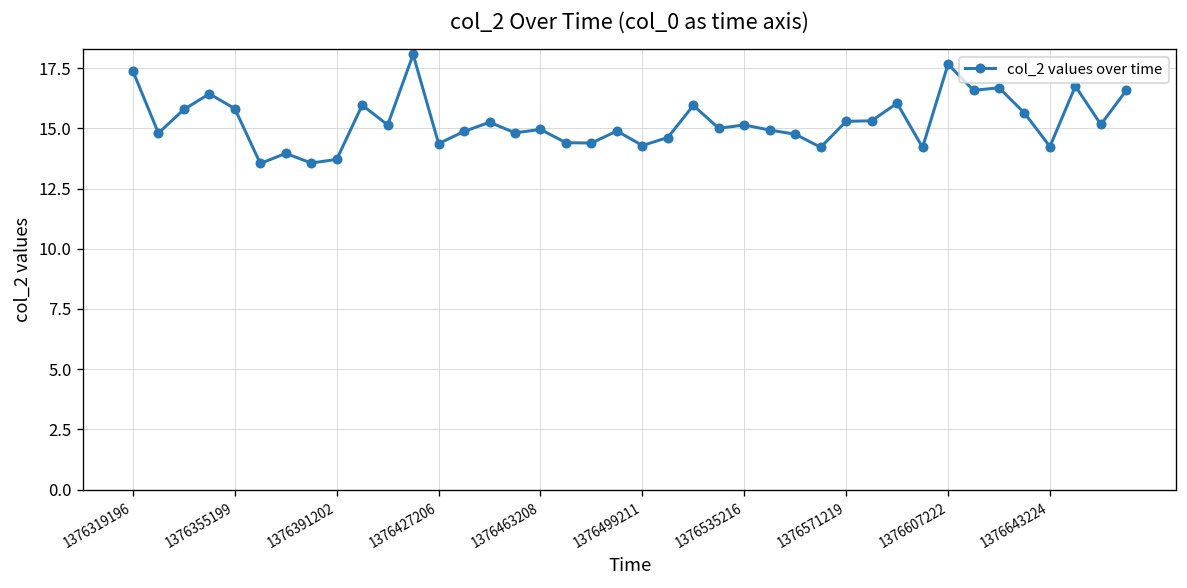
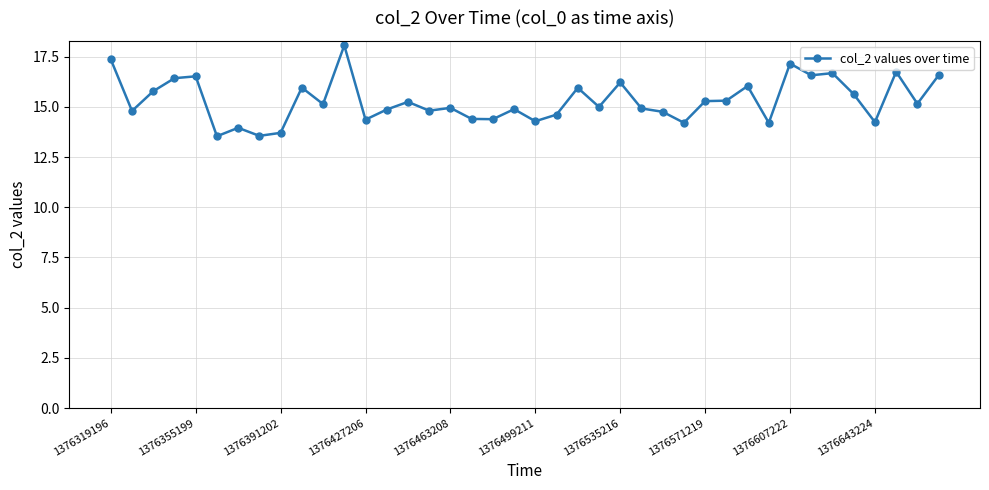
  {
    "1376319196": 17.4,
-   "1376355199": 15.8,
+   "1376355199": 16.5,
    "1376391202": 13.7,
    "1376427206": 14.4,
    "1376463208": 15.0,
    "1376499211": 14.3,
-   "1376535216": 15.1,
+   "1376535216": 16.2,
    "1376571219": 15.3,
-   "1376607222": 17.7,
+   "1376607222": 17.2,
    "1376643224": 14.2
  }
